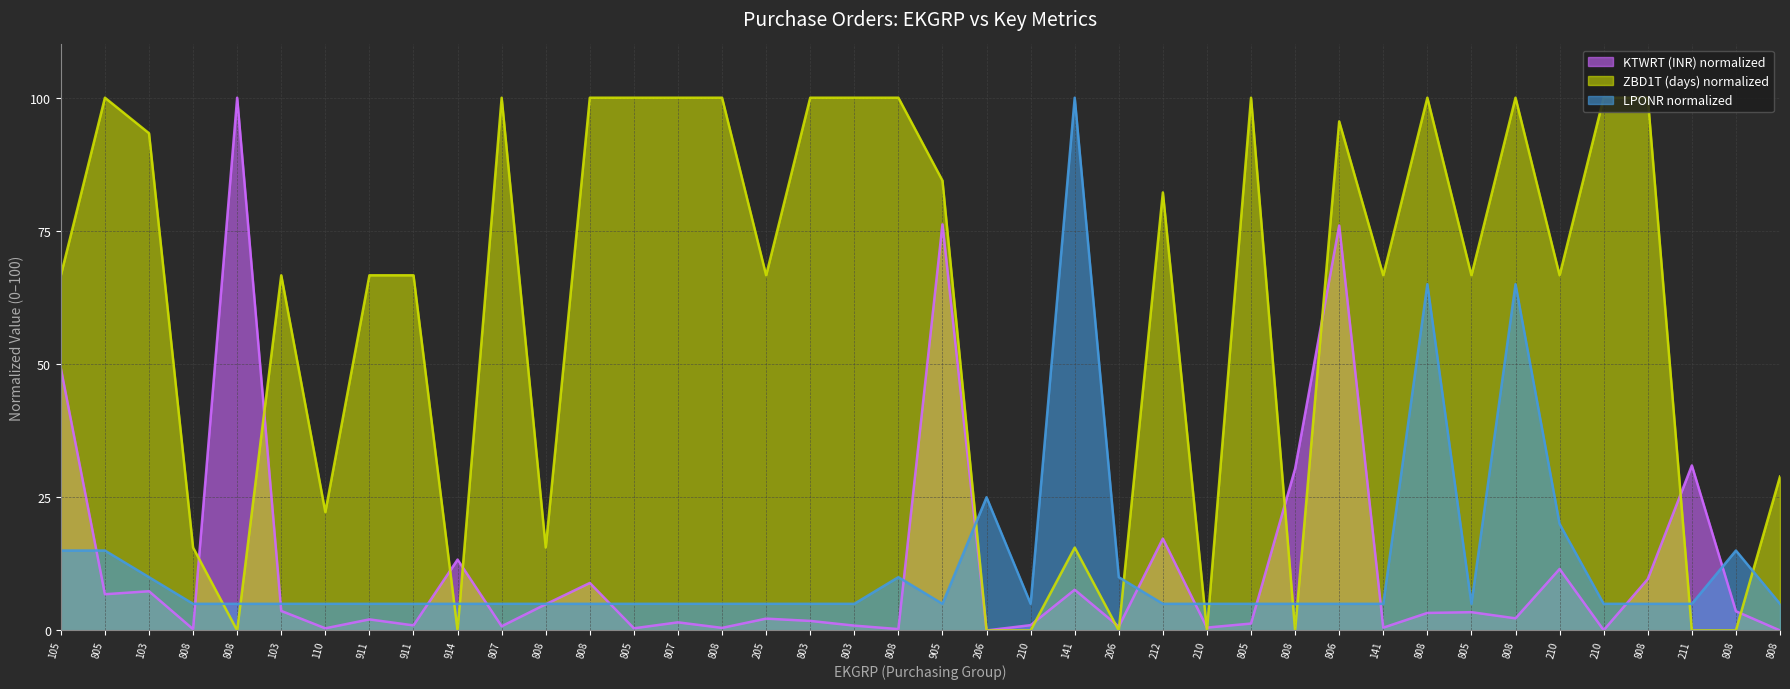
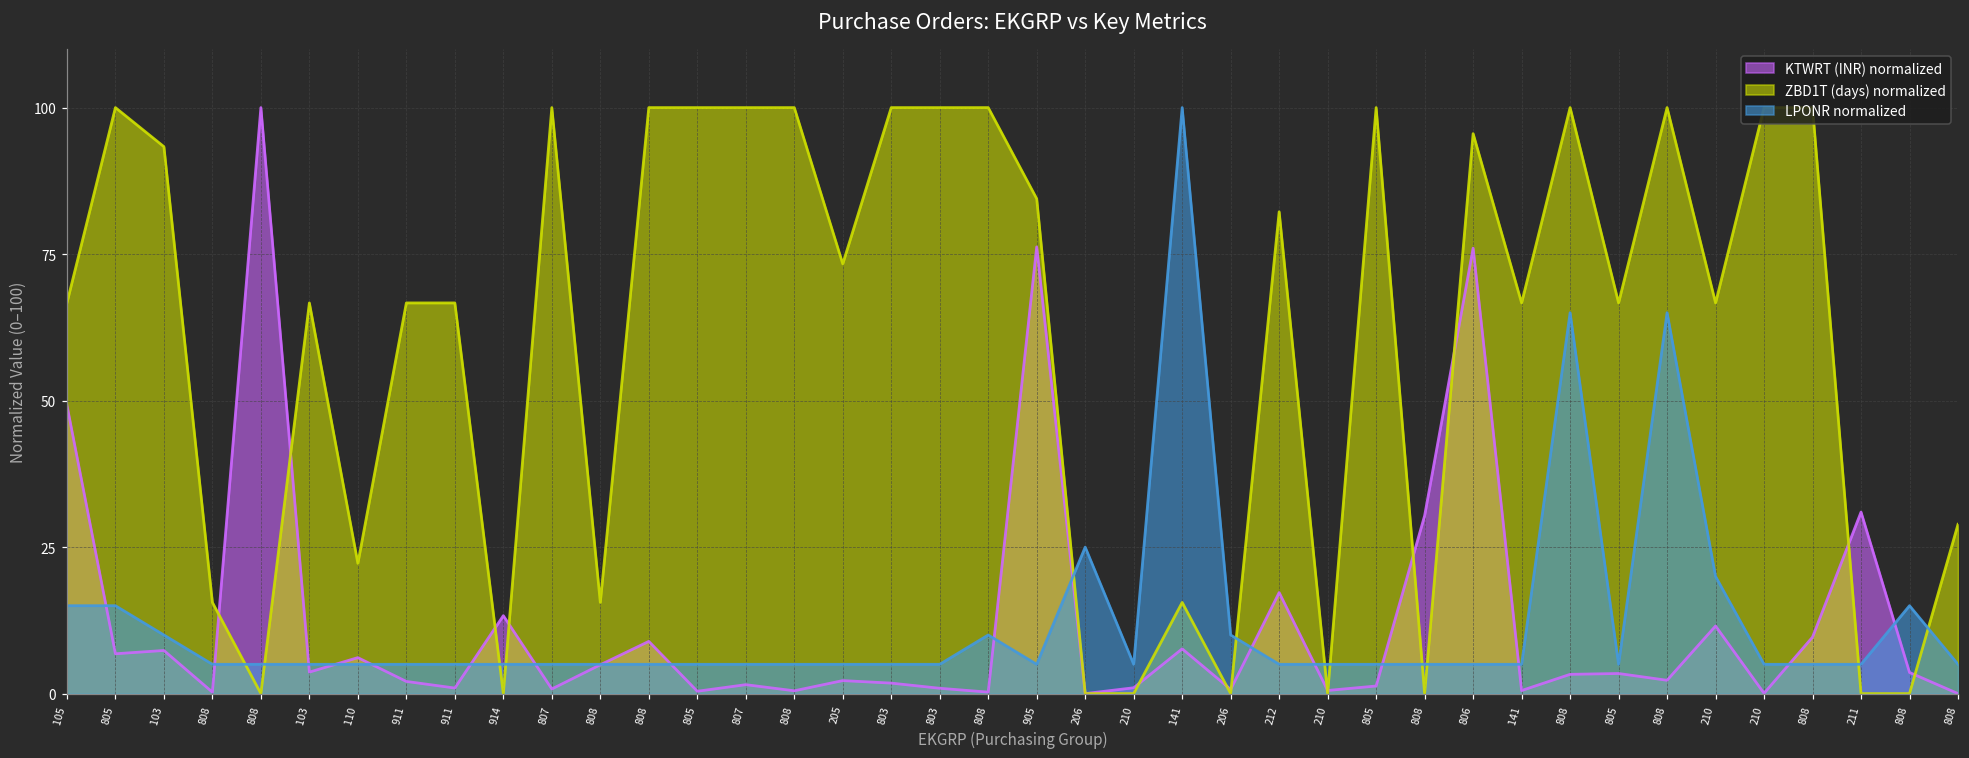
  {
    "KTWRT (INR) normalized": {
      "105": 49,
-     "110": 0,
+     "110": 6,
      "914": 13,
      "205": 2,
      "905": 76,
      "212": 17,
      "806": 76,
      "211": 31
    },
    "ZBD1T (days) normalized": {
      "105": 67,
      "110": 22,
      "914": 0,
-     "205": 67,
+     "205": 73,
      "905": 84,
      "212": 82,
      "806": 96,
      "211": 0
    },
    "LPONR normalized": {
      "105": 15,
      "110": 5,
      "914": 5,
      "205": 5,
      "905": 5,
      "212": 5,
      "806": 5,
      "211": 5
    }
  }
